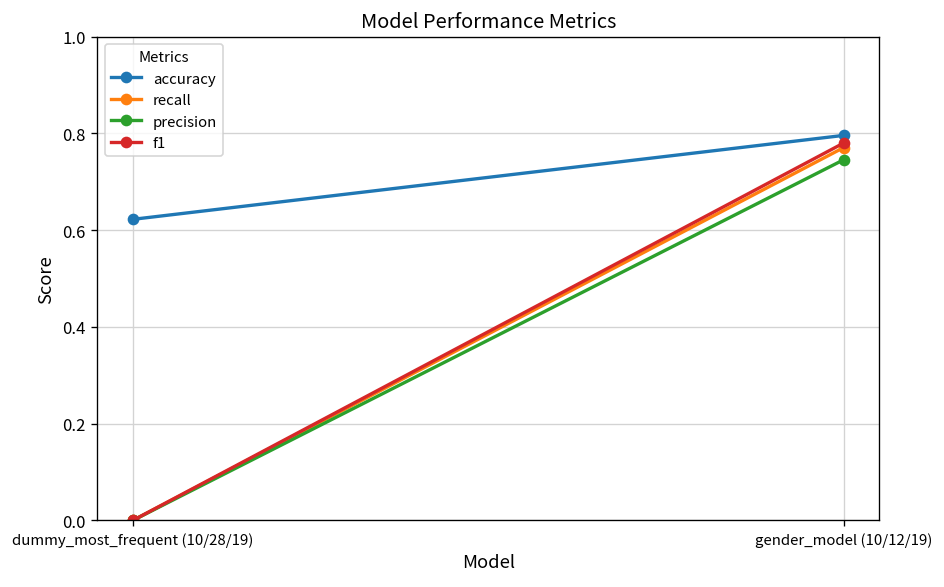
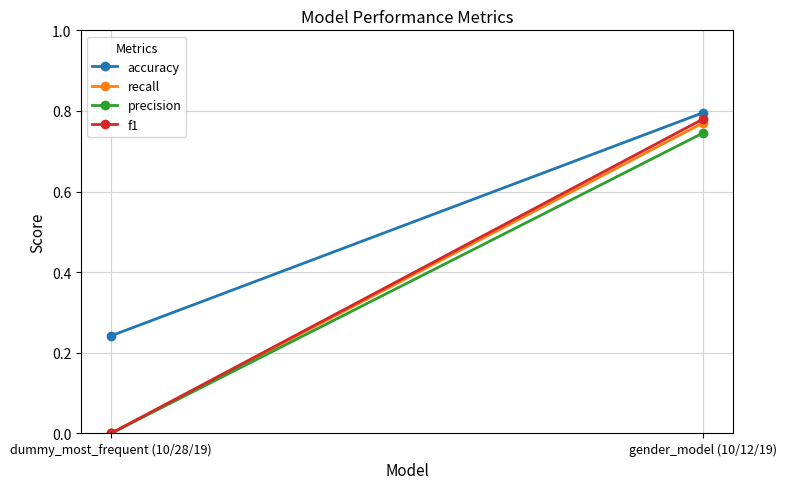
  {
    "accuracy": {
-     "dummy_most_frequent (10/28/19)": 0.62,
+     "dummy_most_frequent (10/28/19)": 0.24,
      "gender_model (10/12/19)": 0.80
    },
    "recall": {
      "gender_model (10/12/19)": 0.77
    },
    "precision": {
      "gender_model (10/12/19)": 0.75
    },
    "f1": {
      "gender_model (10/12/19)": 0.78
    }
  }
